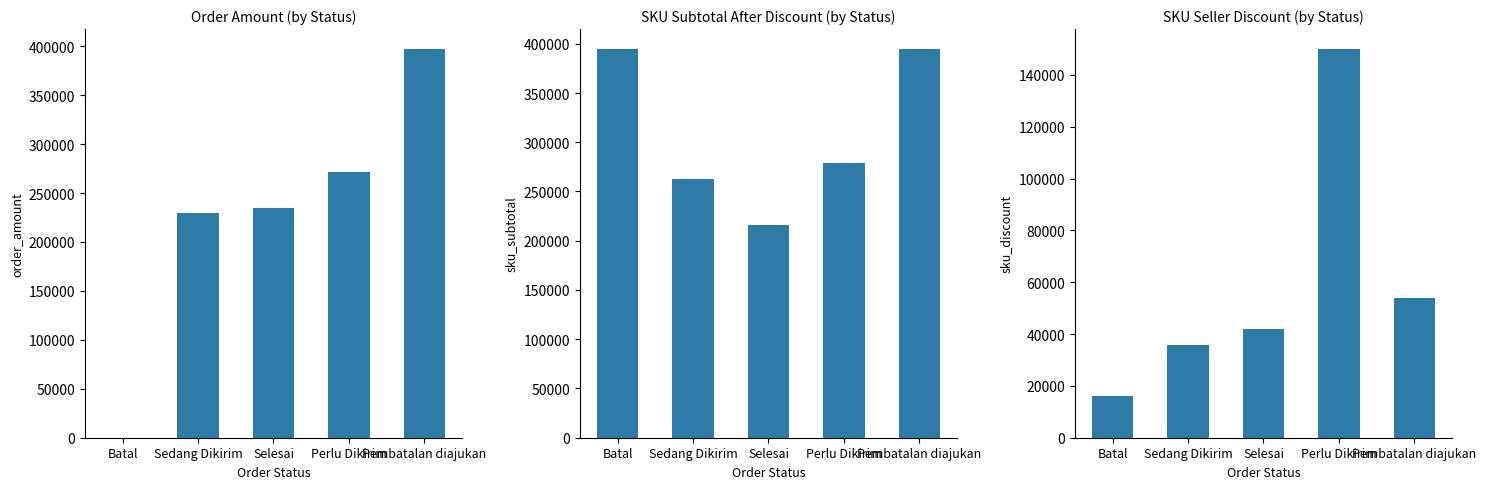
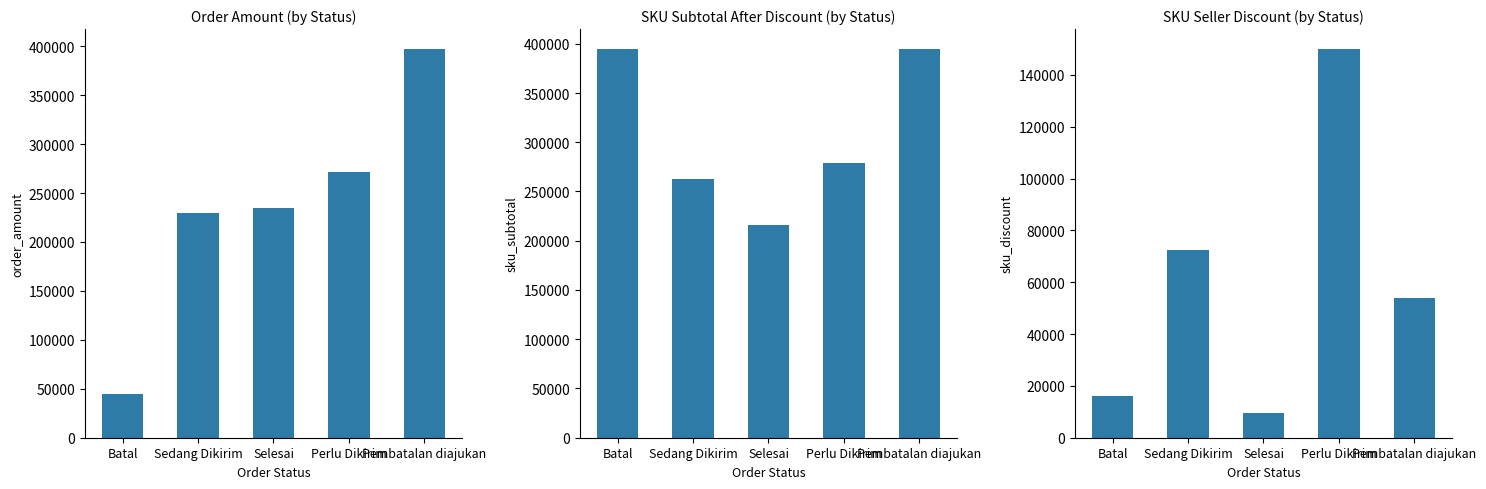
  {
    "Order Amount (by Status)": {
-     "Batal": 0,
+     "Batal": 50000,
      "Sedang Dikirim": 230000,
      "Selesai": 240000
    },
    "SKU Subtotal After Discount (by Status)": {
      "Batal": 400000,
      "Sedang Dikirim": 260000,
      "Selesai": 220000
    },
    "SKU Seller Discount (by Status)": {
      "Batal": 16000,
-     "Sedang Dikirim": 36000,
-     "Selesai": 42000
+     "Sedang Dikirim": 73000,
+     "Selesai": 10000
    }
  }
